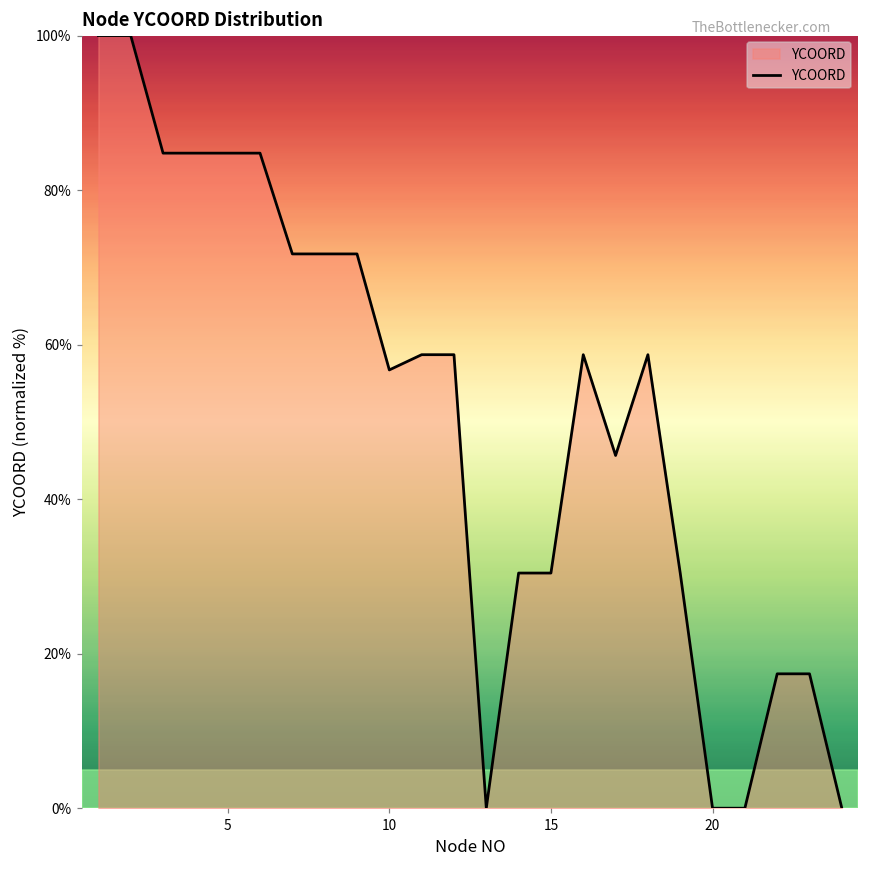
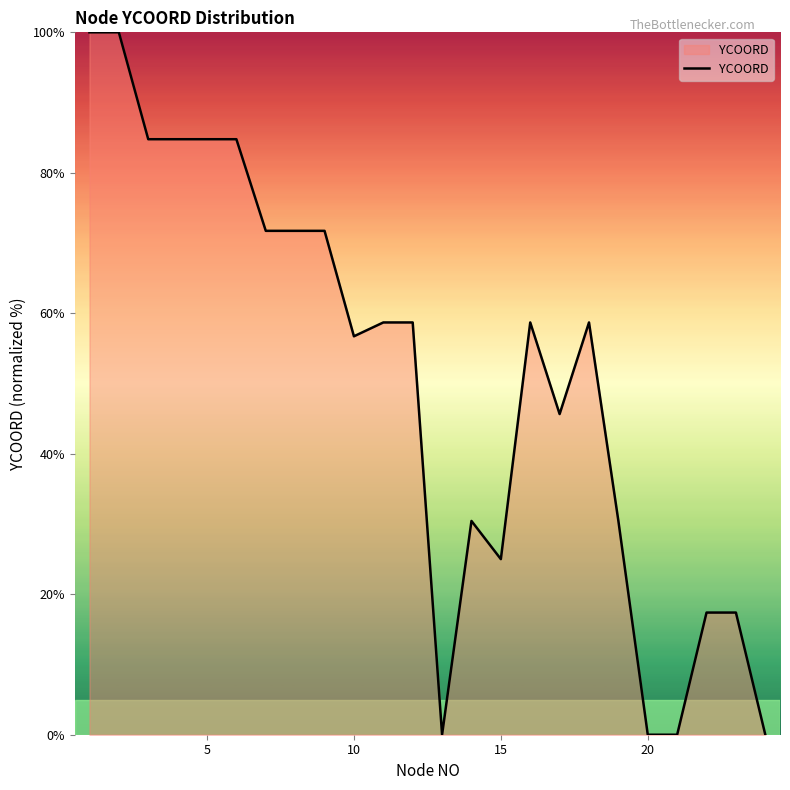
  {
    "5": "85%",
    "10": "57%",
-   "15": "30%"
+   "15": "25%"
  }
